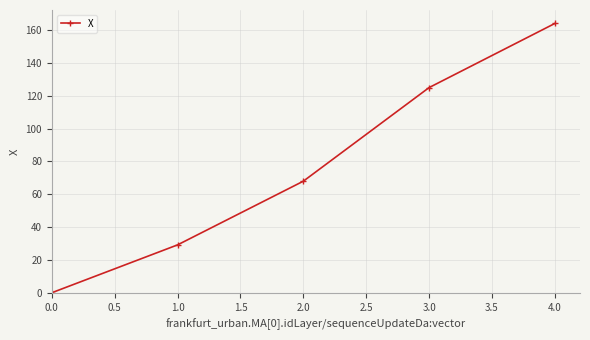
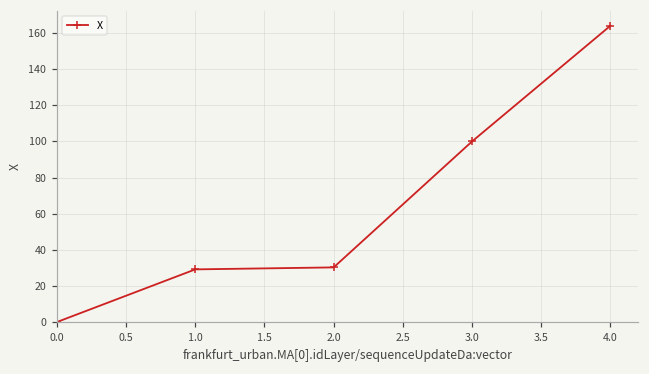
  {
    "0.0": 0,
    "1.0": 29,
-   "2.0": 68,
-   "3.0": 125,
+   "2.0": 30,
+   "3.0": 100,
    "4.0": 164
  }
